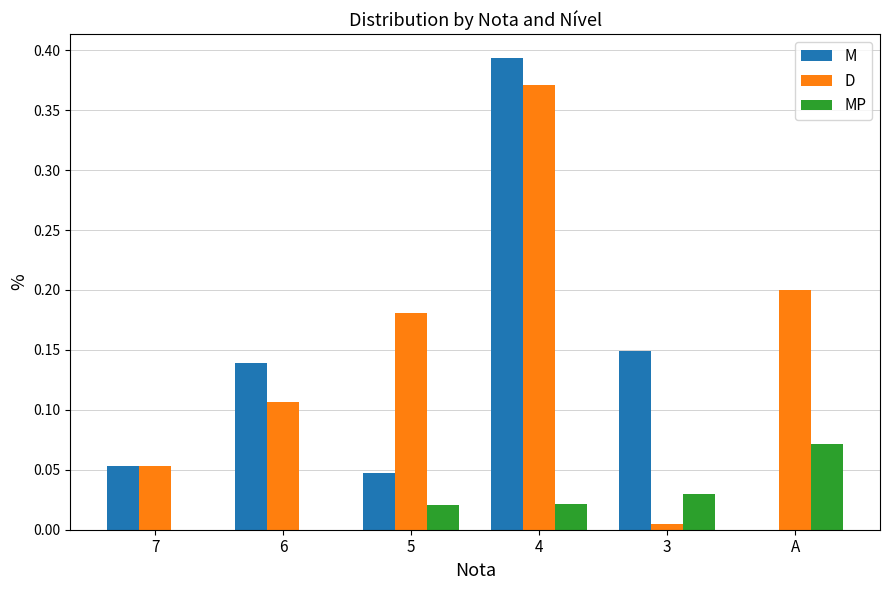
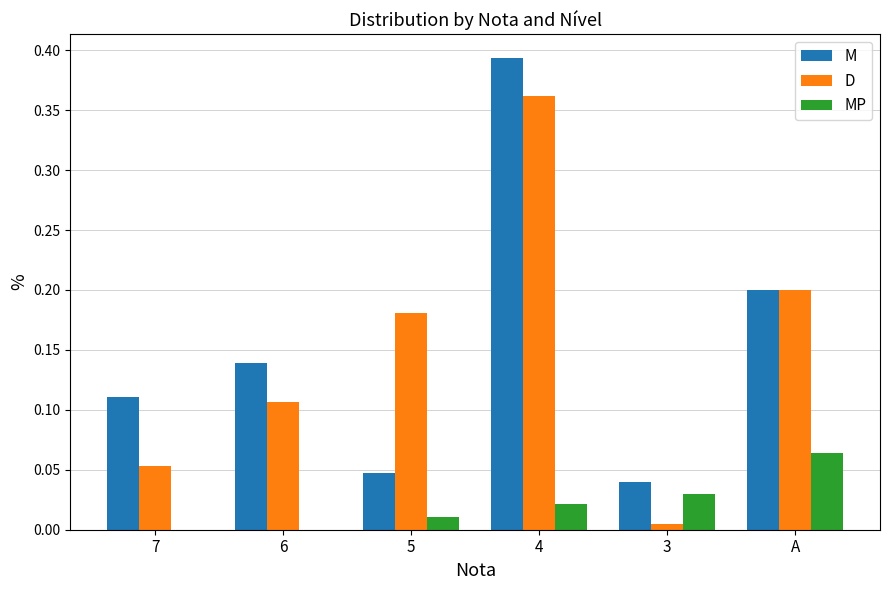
  {
    "M": {
-     "7": 0.053,
+     "7": 0.111,
      "6": 0.139,
      "5": 0.047,
      "4": 0.394,
-     "3": 0.149,
-     "A": 0.0
+     "3": 0.040,
+     "A": 0.2
    },
    "D": {
      "7": 0.053,
      "6": 0.106,
      "5": 0.181,
-     "4": 0.371,
+     "4": 0.362,
      "3": 0.005,
      "A": 0.200
    },
    "MP": {
      "7": 0.000,
      "6": 0.000,
-     "5": 0.020,
+     "5": 0.011,
      "4": 0.021,
      "3": 0.030,
-     "A": 0.071
+     "A": 0.064
    }
  }
